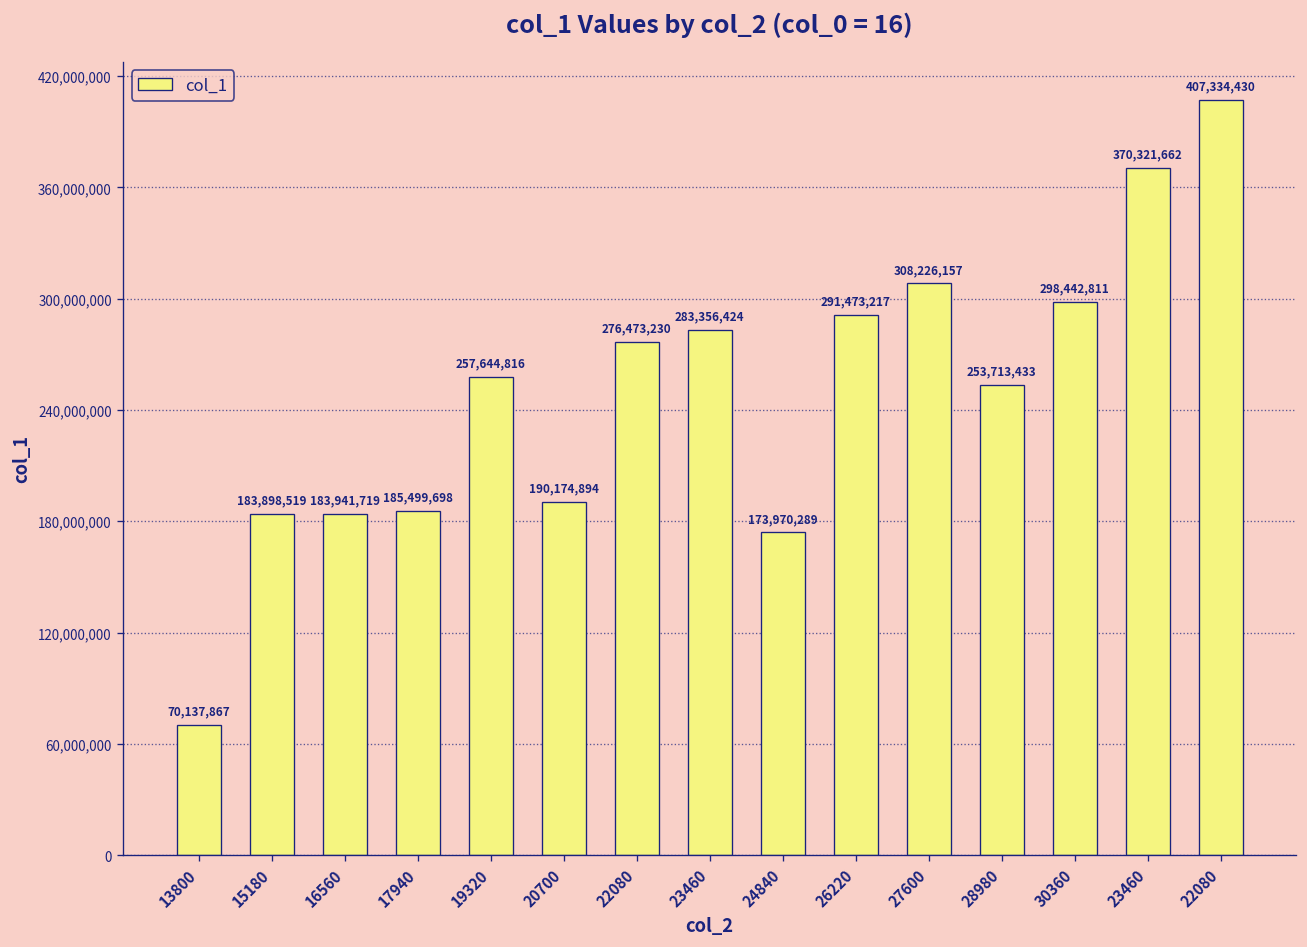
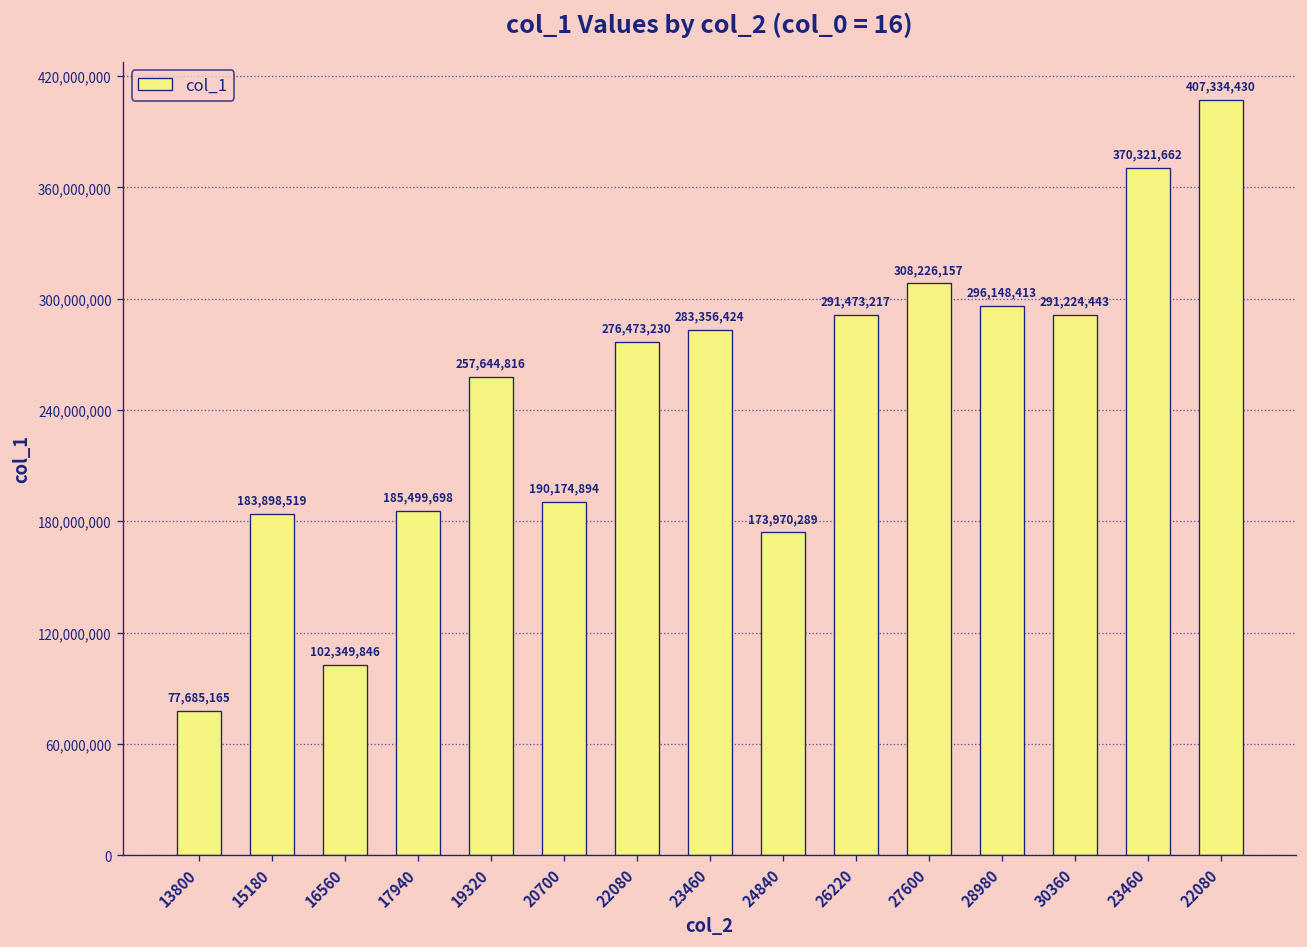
  {
-   "13800": "70,137,867",
+   "13800": "77,685,165",
    "15180": "183,898,519",
-   "16560": "183,941,719",
+   "16560": "102,349,846",
    "17940": "185,499,698",
    "19320": "257,644,816",
    "20700": "190,174,894",
    "24840": "173,970,289",
    "26220": "291,473,217",
    "27600": "308,226,157",
-   "28980": "253,713,433",
-   "30360": "298,442,811"
+   "28980": "296,148,413",
+   "30360": "291,224,443"
  }
